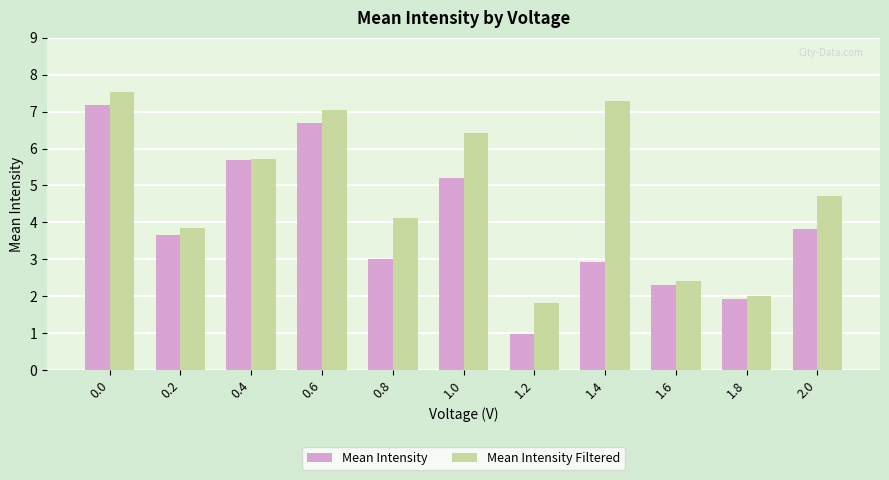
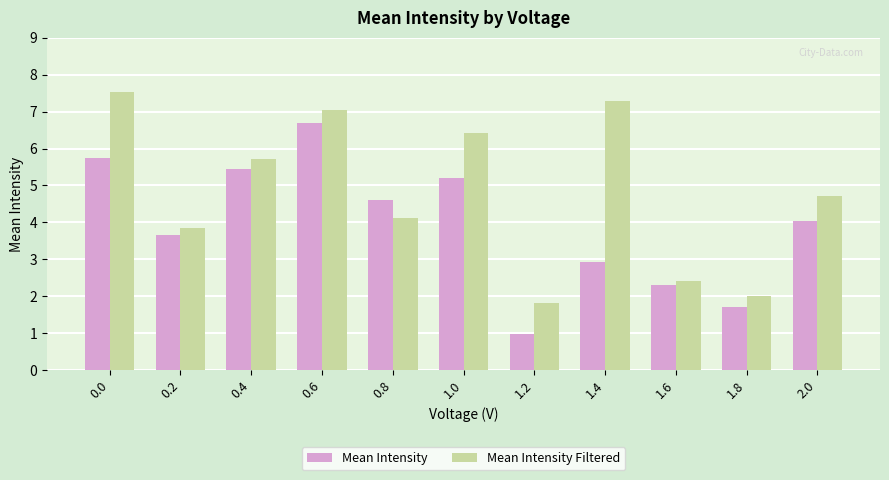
  {
    "Mean Intensity": {
-     "0.0": 7.2,
+     "0.0": 5.7,
      "0.2": 3.7,
-     "0.4": 5.7,
+     "0.4": 5.5,
      "0.6": 6.7,
-     "0.8": 3.0,
+     "0.8": 4.6,
      "1.0": 5.2,
      "1.2": 1.0,
      "1.4": 2.9,
      "1.6": 2.3,
-     "1.8": 1.9,
-     "2.0": 3.8
+     "1.8": 1.7,
+     "2.0": 4.0
    },
    "Mean Intensity Filtered": {
      "0.0": 7.5,
      "0.2": 3.9,
      "0.4": 5.7,
      "0.6": 7.0,
      "0.8": 4.1,
      "1.0": 6.4,
      "1.2": 1.8,
      "1.4": 7.3,
      "1.6": 2.4,
      "1.8": 2.0,
      "2.0": 4.7
    }
  }
